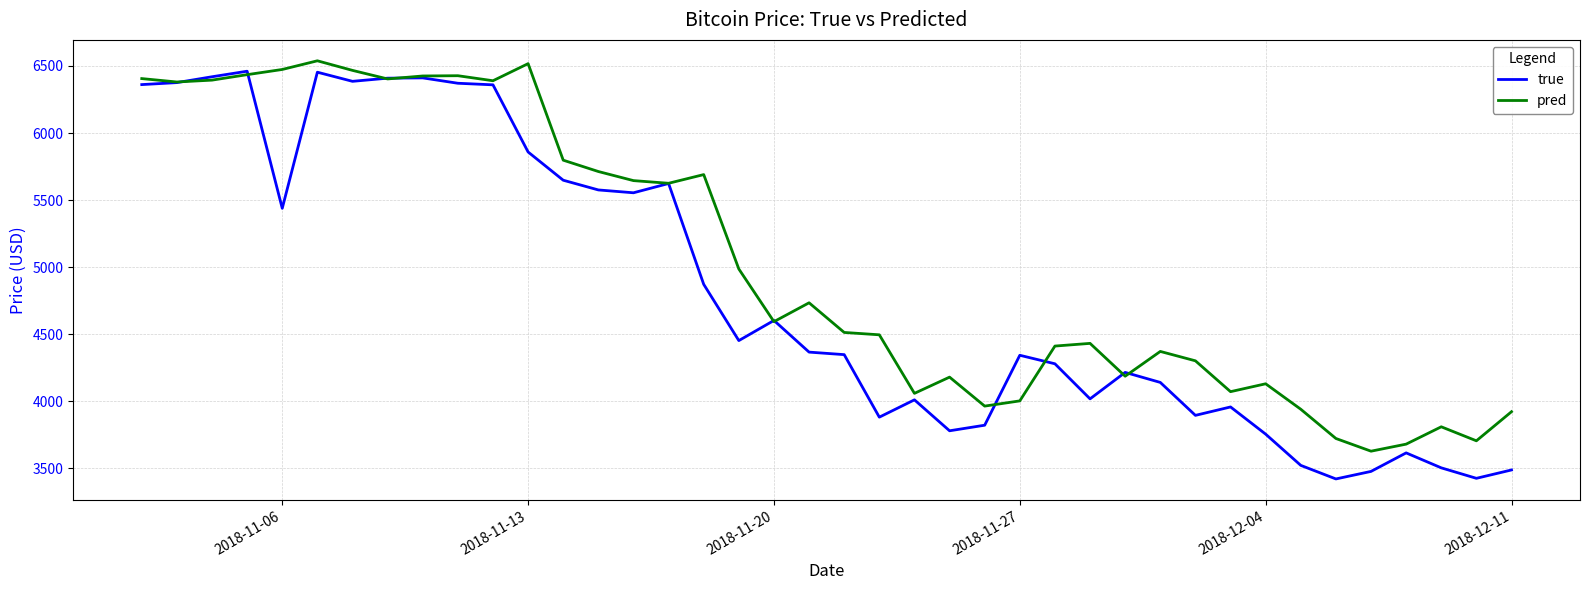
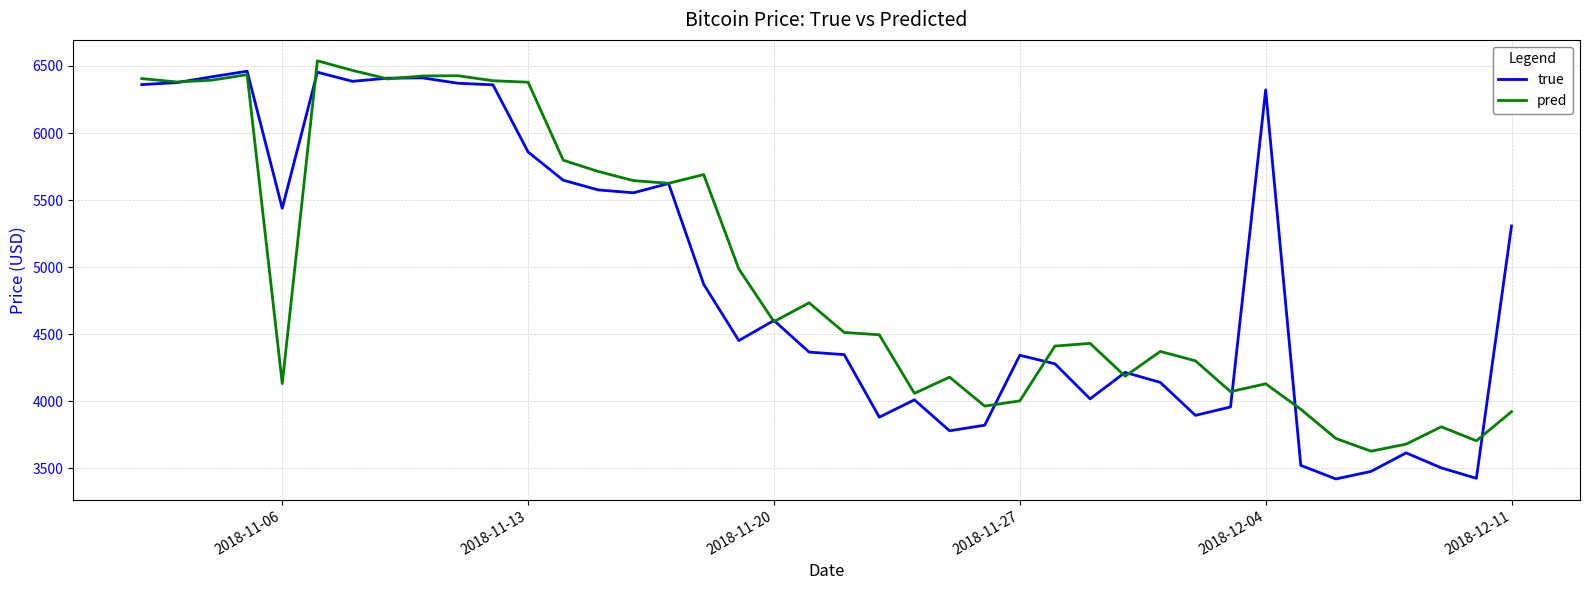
  {
    "true": {
      "2018-11-06": 5440,
      "2018-11-13": 5860,
      "2018-11-27": 4340,
-     "2018-12-04": 3750,
-     "2018-12-11": 3490
+     "2018-12-04": 6320,
+     "2018-12-11": 5310
    },
    "pred": {
-     "2018-11-06": 6470,
-     "2018-11-13": 6520,
+     "2018-11-06": 4130,
+     "2018-11-13": 6380,
      "2018-11-27": 4000,
      "2018-12-04": 4130,
      "2018-12-11": 3920
    }
  }
